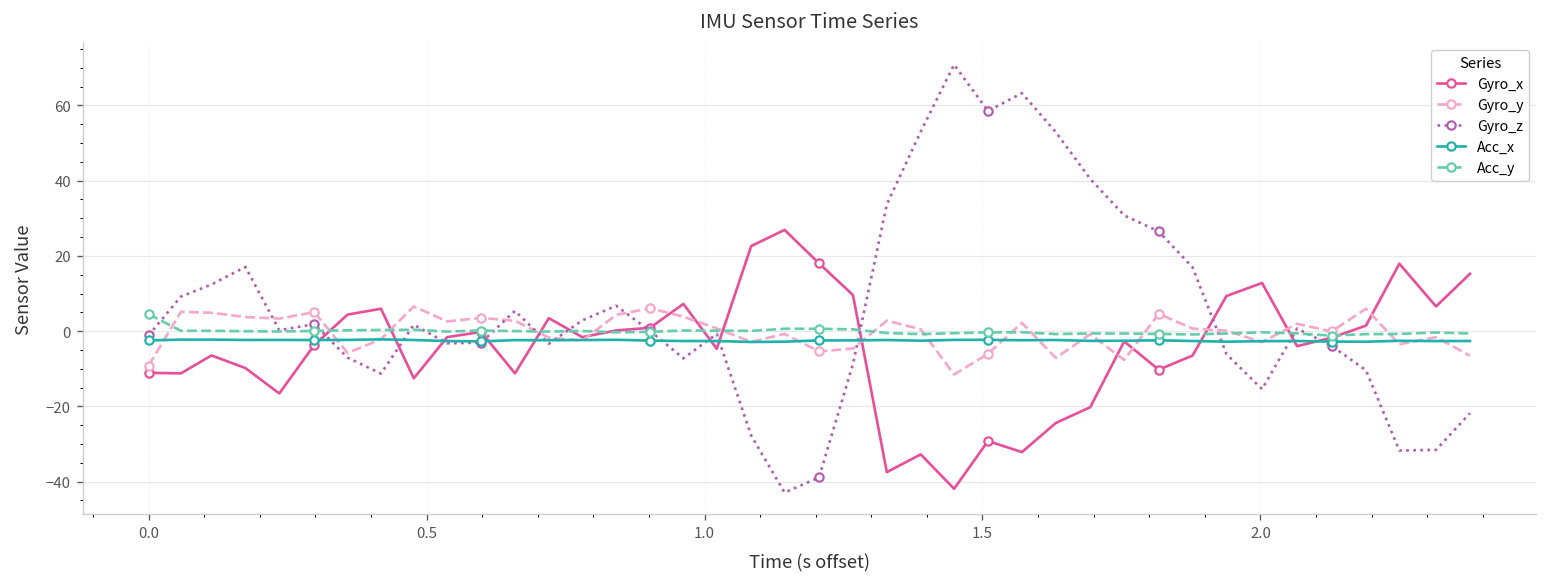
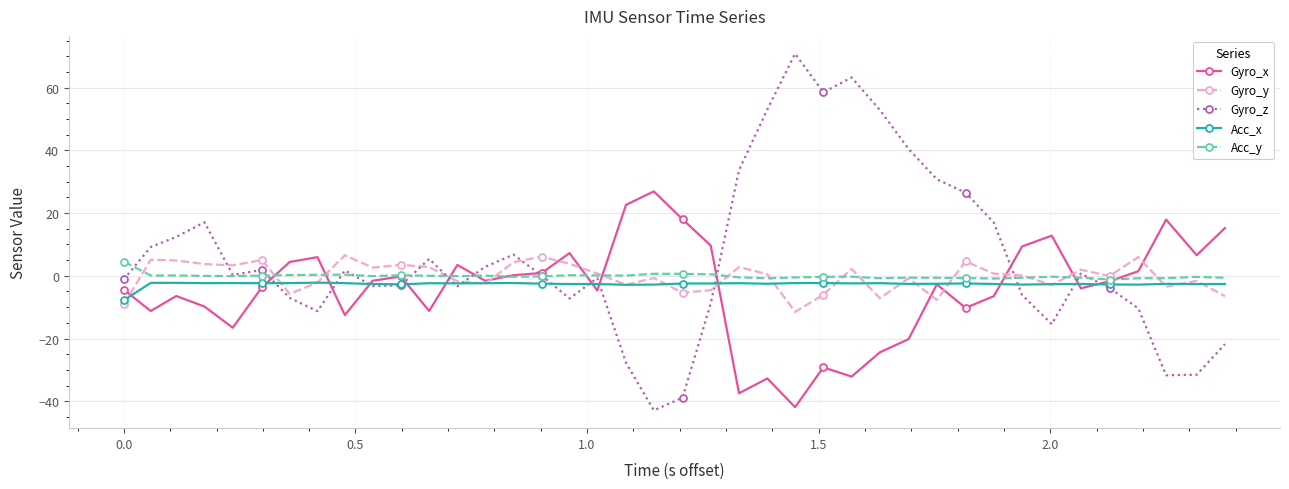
  {
    "Gyro_x": {
-     "0.0": -11
+     "0.0": -4
    },
    "Gyro_y": {
      "0.0": -9
    },
    "Gyro_z": {
      "0.0": -1
    },
    "Acc_x": {
-     "0.0": -2
+     "0.0": -8
    },
    "Acc_y": {
      "0.0": 5
    }
  }
